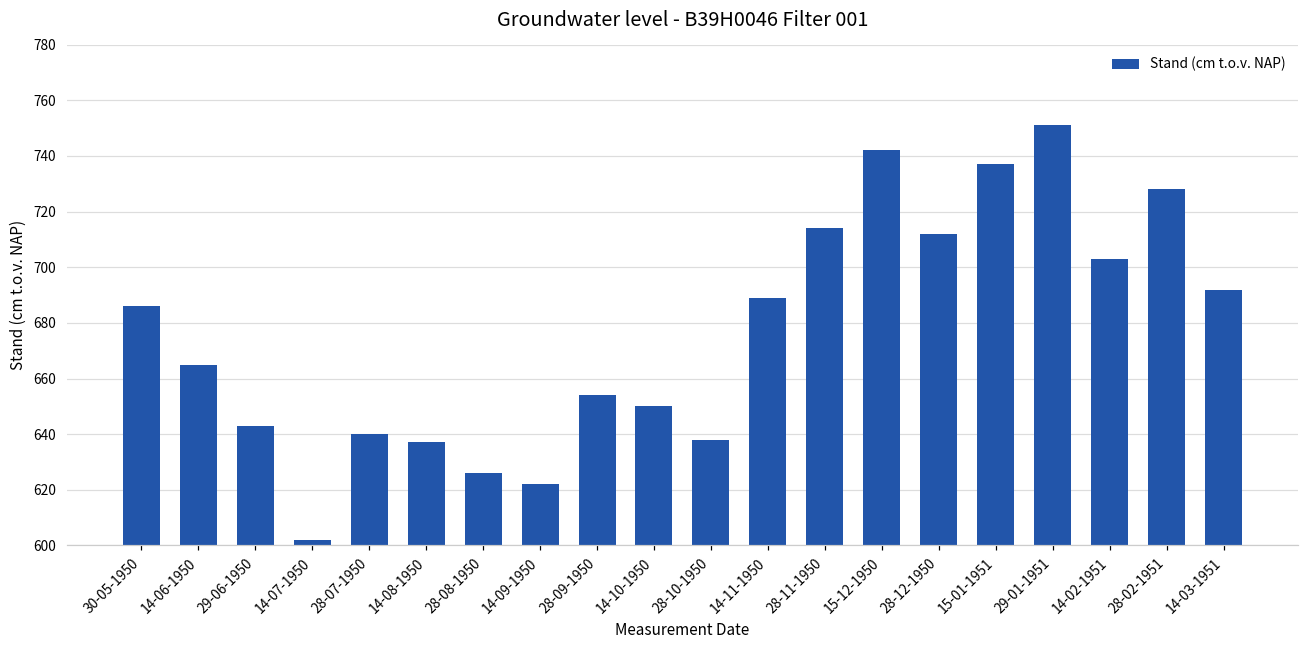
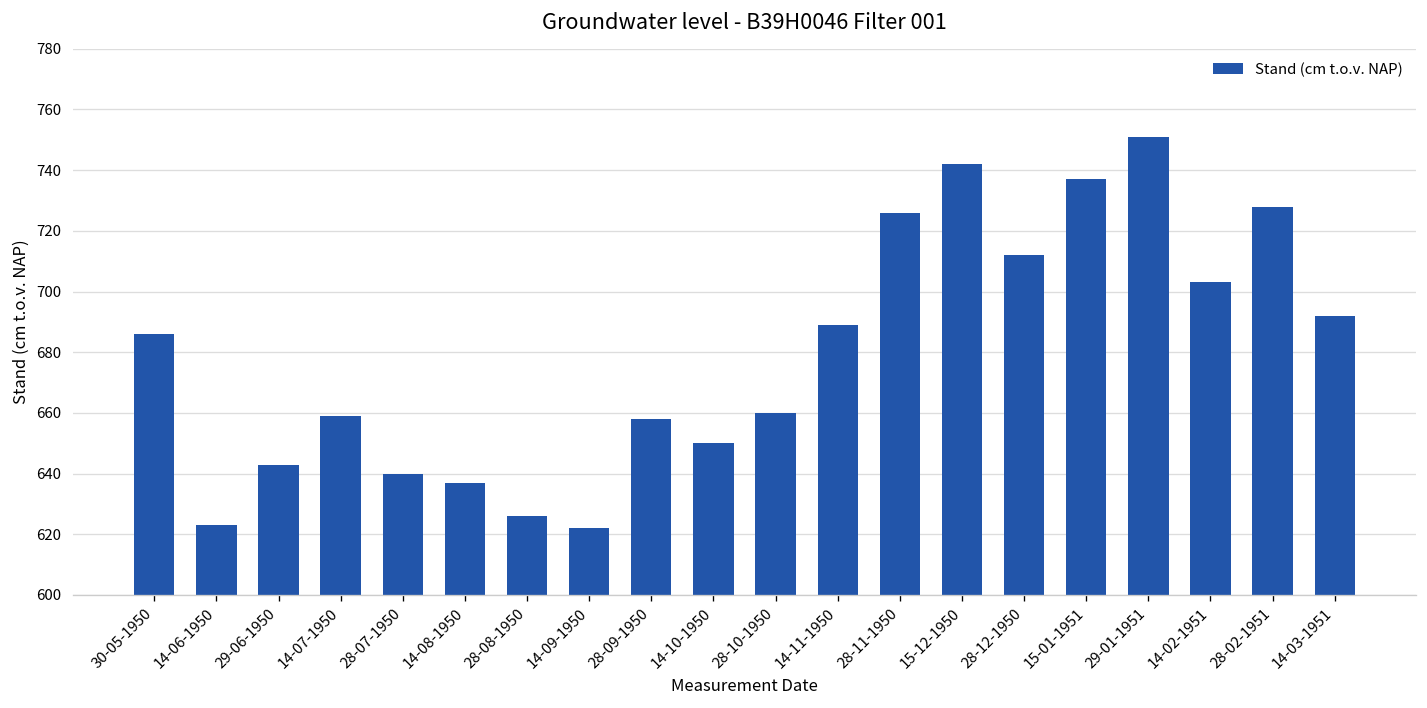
  {
    "30-05-1950": 686,
-   "14-06-1950": 665,
+   "14-06-1950": 623,
    "29-06-1950": 643,
-   "14-07-1950": 602,
+   "14-07-1950": 659,
    "28-07-1950": 640,
    "14-08-1950": 637,
    "28-08-1950": 626,
    "14-09-1950": 622,
-   "28-09-1950": 654,
+   "28-09-1950": 658,
    "14-10-1950": 650,
-   "28-10-1950": 638,
+   "28-10-1950": 660,
    "14-11-1950": 689,
-   "28-11-1950": 714,
+   "28-11-1950": 726,
    "15-12-1950": 742,
    "28-12-1950": 712,
    "15-01-1951": 737,
    "29-01-1951": 751,
    "14-02-1951": 703,
    "28-02-1951": 728,
    "14-03-1951": 692
  }
